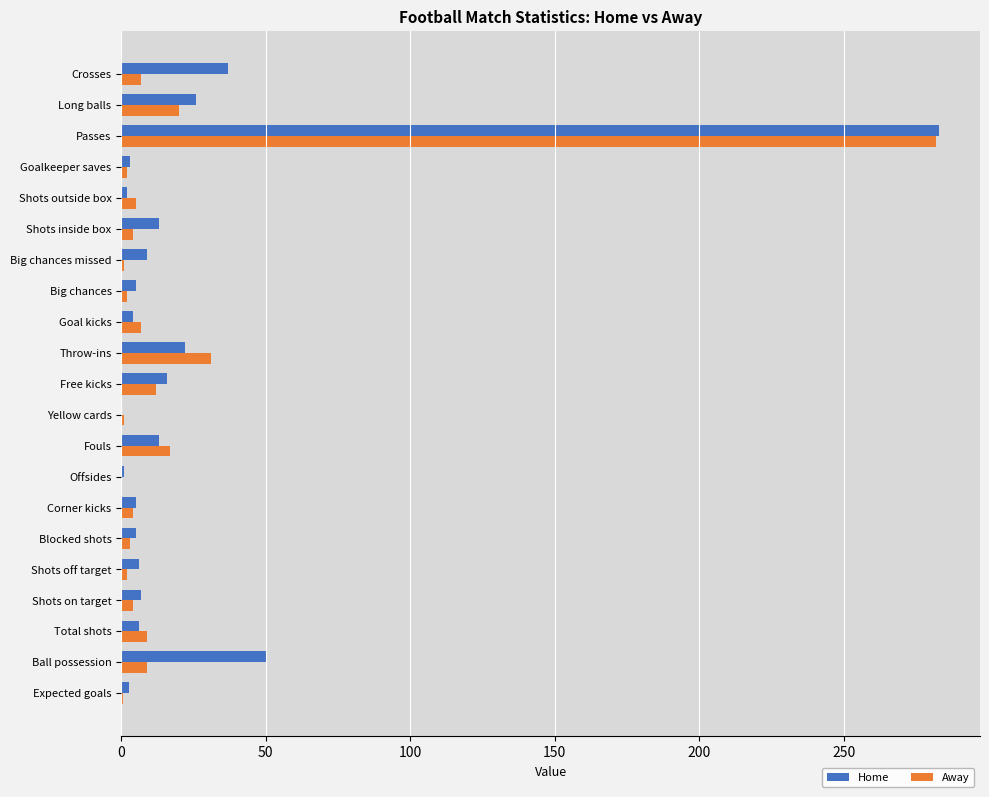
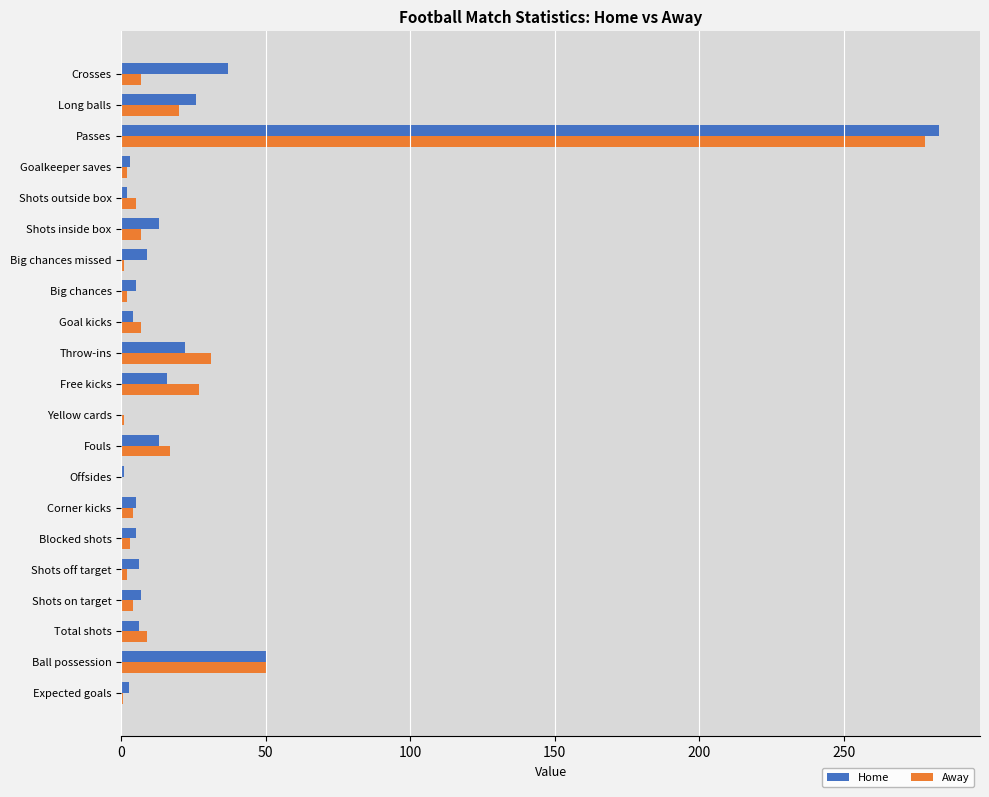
  {
    "Home": {
      "Crosses": 37,
      "Long balls": 26,
      "Passes": 283,
      "Goalkeeper saves": 3,
      "Shots outside box": 2,
      "Shots inside box": 13,
      "Big chances missed": 9,
      "Big chances": 5,
      "Goal kicks": 4,
      "Throw-ins": 22,
      "Free kicks": 16,
      "Yellow cards": 0,
      "Fouls": 13,
      "Offsides": 1,
      "Corner kicks": 5,
      "Blocked shots": 5,
      "Shots off target": 6,
      "Shots on target": 7,
      "Total shots": 6,
      "Ball possession": 50,
      "Expected goals": 3
    },
    "Away": {
      "Crosses": 7,
      "Long balls": 20,
-     "Passes": 282,
+     "Passes": 278,
      "Goalkeeper saves": 2,
      "Shots outside box": 5,
-     "Shots inside box": 4,
+     "Shots inside box": 7,
      "Big chances missed": 1,
      "Big chances": 2,
      "Goal kicks": 7,
      "Throw-ins": 31,
-     "Free kicks": 12,
+     "Free kicks": 27,
      "Yellow cards": 1,
      "Fouls": 17,
      "Offsides": 0,
      "Corner kicks": 4,
      "Blocked shots": 3,
      "Shots off target": 2,
      "Shots on target": 4,
      "Total shots": 9,
-     "Ball possession": 9
+     "Ball possession": 50
    }
  }
